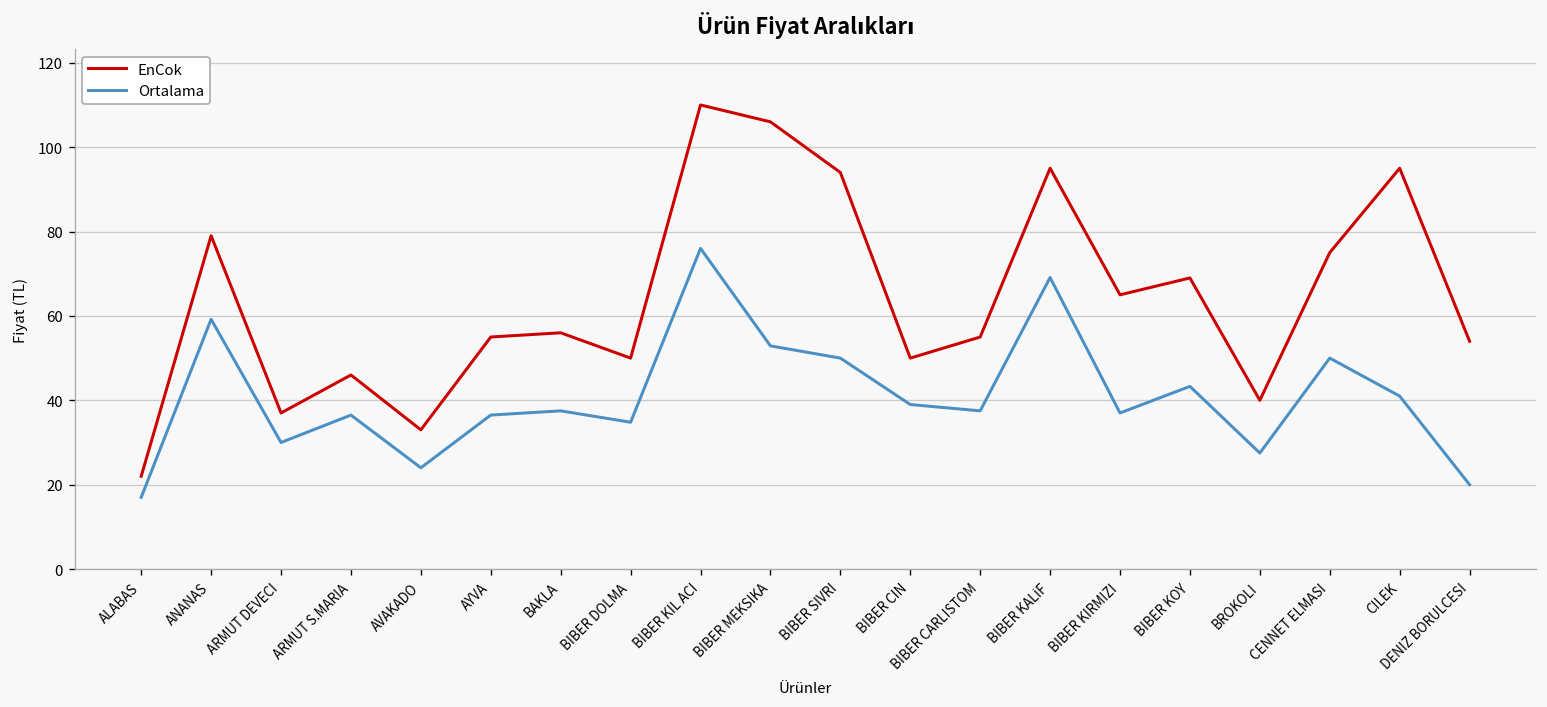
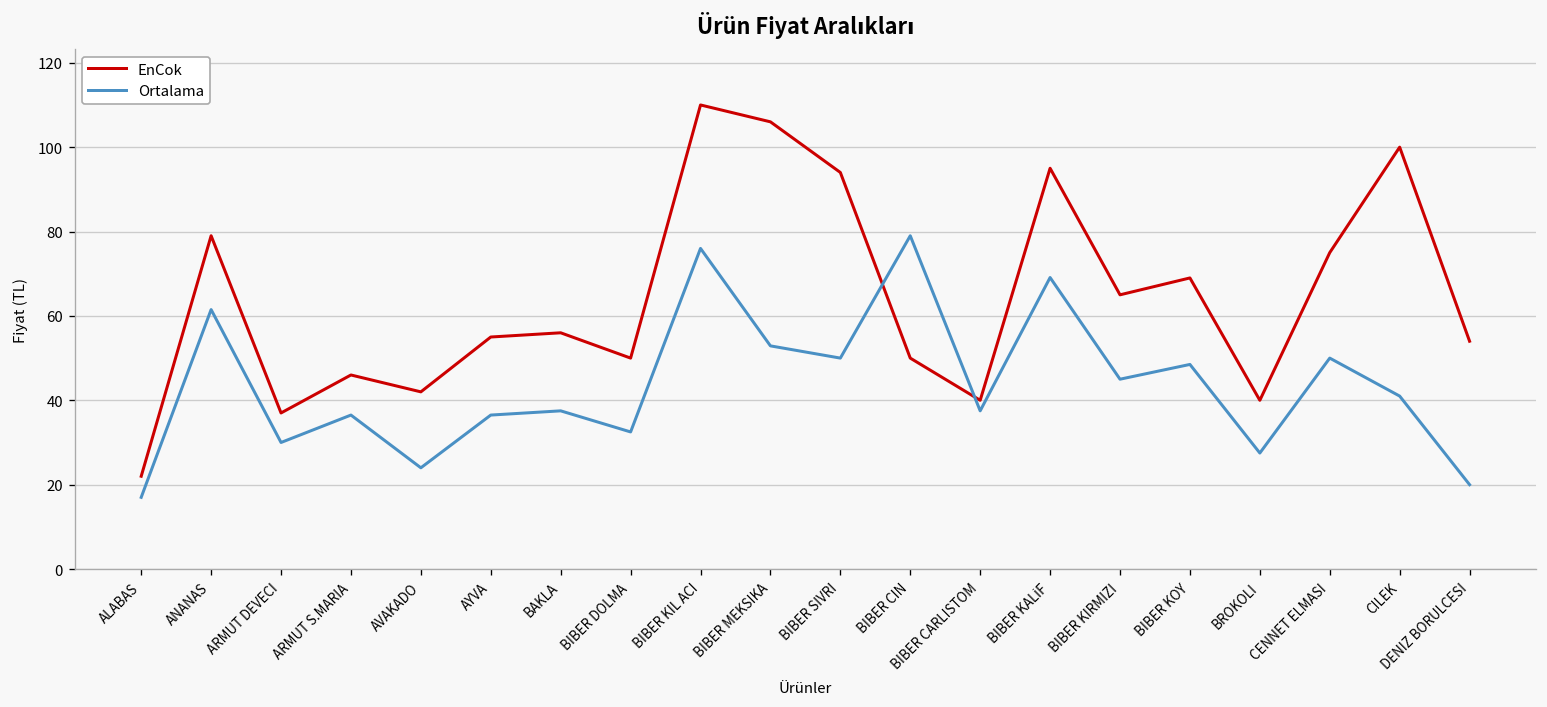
  {
    "EnCok": {
      "ALABAS": 22,
      "ANANAS": 79,
      "ARMUT DEVECI": 37,
      "ARMUT S.MARIA": 46,
-     "AVAKADO": 33,
+     "AVAKADO": 42,
      "AYVA": 55,
      "BAKLA": 56,
      "BIBER DOLMA": 50,
      "BIBER KIL ACI": 110,
      "BIBER MEKSIKA": 106,
      "BIBER SIVRI": 94,
      "BIBER CIN": 50,
-     "BIBER CARLISTOM": 55,
+     "BIBER CARLISTOM": 40,
      "BIBER KALİF": 95,
      "BIBER KIRMIZI": 65,
      "BIBER KOY": 69,
      "BROKOLI": 40,
      "CENNET ELMASI": 75,
-     "CILEK": 95,
+     "CILEK": 100,
      "DENIZ BORULCESI": 54
    },
    "Ortalama": {
      "ALABAS": 17,
-     "ANANAS": 59,
+     "ANANAS": 62,
      "ARMUT DEVECI": 30,
      "ARMUT S.MARIA": 37,
      "AVAKADO": 24,
      "AYVA": 37,
      "BAKLA": 38,
-     "BIBER DOLMA": 35,
+     "BIBER DOLMA": 33,
      "BIBER KIL ACI": 76,
      "BIBER MEKSIKA": 53,
      "BIBER SIVRI": 50,
-     "BIBER CIN": 39,
+     "BIBER CIN": 79,
      "BIBER CARLISTOM": 38,
      "BIBER KALİF": 69,
-     "BIBER KIRMIZI": 37,
-     "BIBER KOY": 43,
+     "BIBER KIRMIZI": 45,
+     "BIBER KOY": 49,
      "BROKOLI": 28,
      "CENNET ELMASI": 50,
      "CILEK": 41,
      "DENIZ BORULCESI": 20
    }
  }
